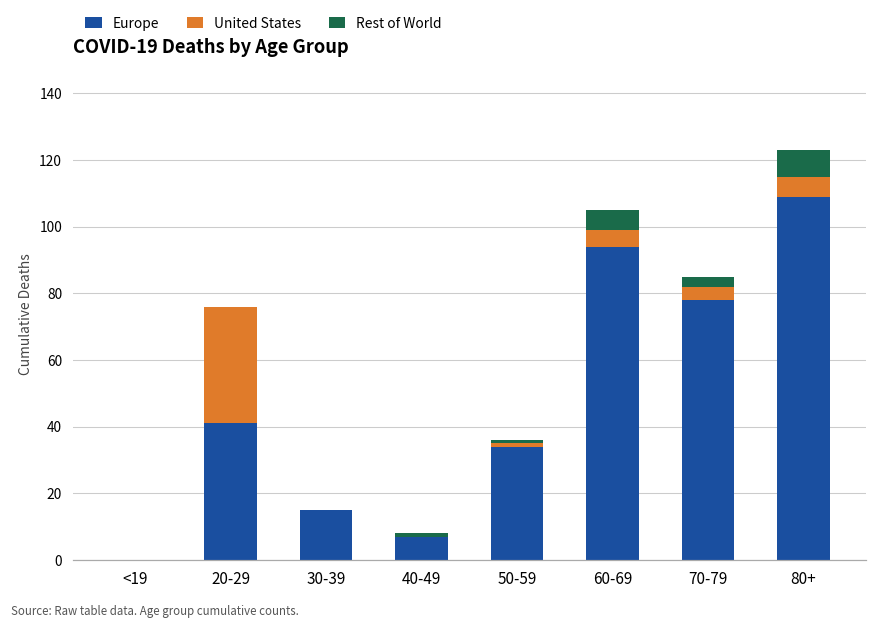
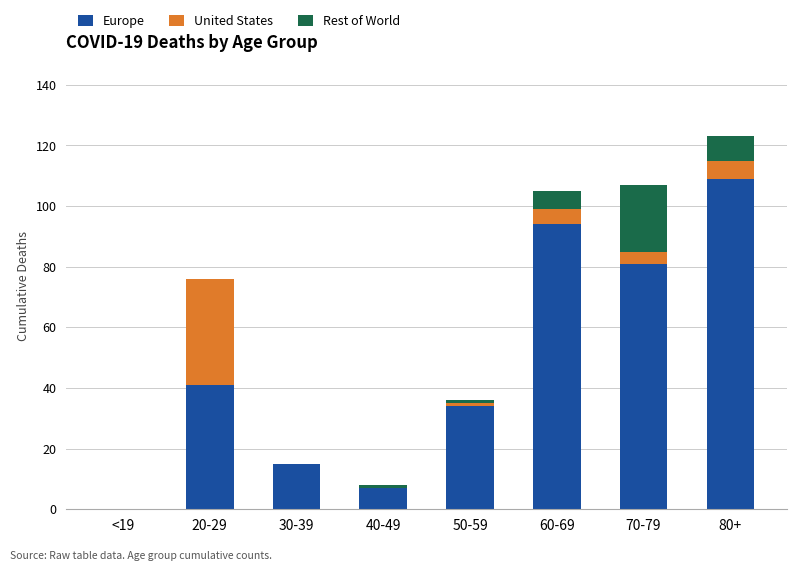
  {
    "Europe": {
      "<19": 0,
      "20-29": 41,
      "30-39": 15,
      "40-49": 7,
      "50-59": 34,
      "60-69": 94,
-     "70-79": 78,
+     "70-79": 81,
      "80+": 109
    },
    "United States": {
      "<19": 0,
      "20-29": 35,
      "30-39": 0,
      "40-49": 0,
      "50-59": 1,
      "60-69": 5,
      "70-79": 4,
      "80+": 6
    },
    "Rest of World": {
      "<19": 0,
      "20-29": 0,
      "30-39": 0,
      "40-49": 1,
      "50-59": 1,
      "60-69": 6,
-     "70-79": 3,
+     "70-79": 22,
      "80+": 8
    }
  }
